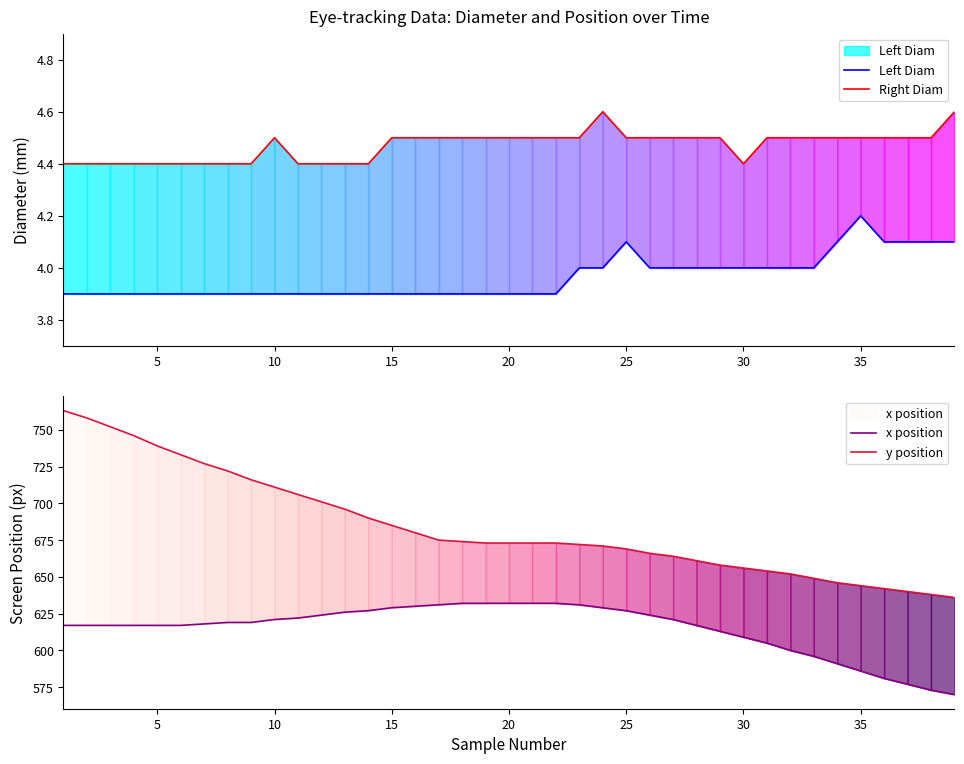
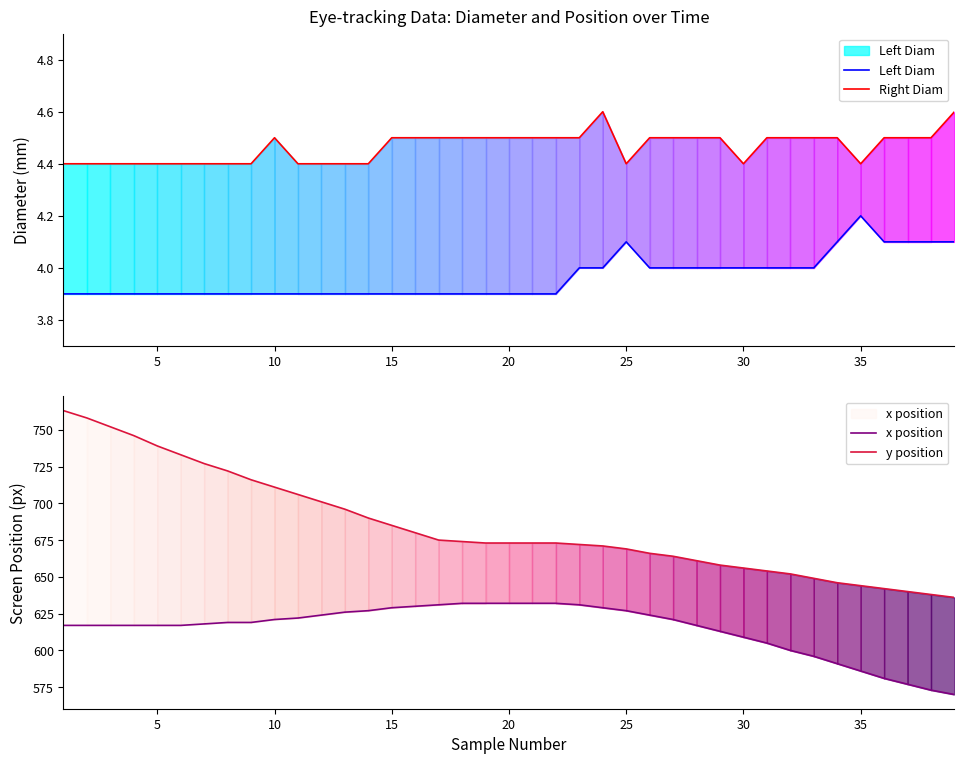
  {
    "Eye-tracking Data: Diameter and Position over Time": {
      "Left Diam": {
        "5": 3.9,
        "10": 3.9,
        "15": 3.9,
        "20": 3.9,
        "25": 4.1,
        "30": 4.0,
        "35": 4.2
      },
      "Right Diam": {
-       "25": 4.5,
-       "35": 4.5
+       "25": 4.4,
+       "35": 4.4
      }
    }
  }
